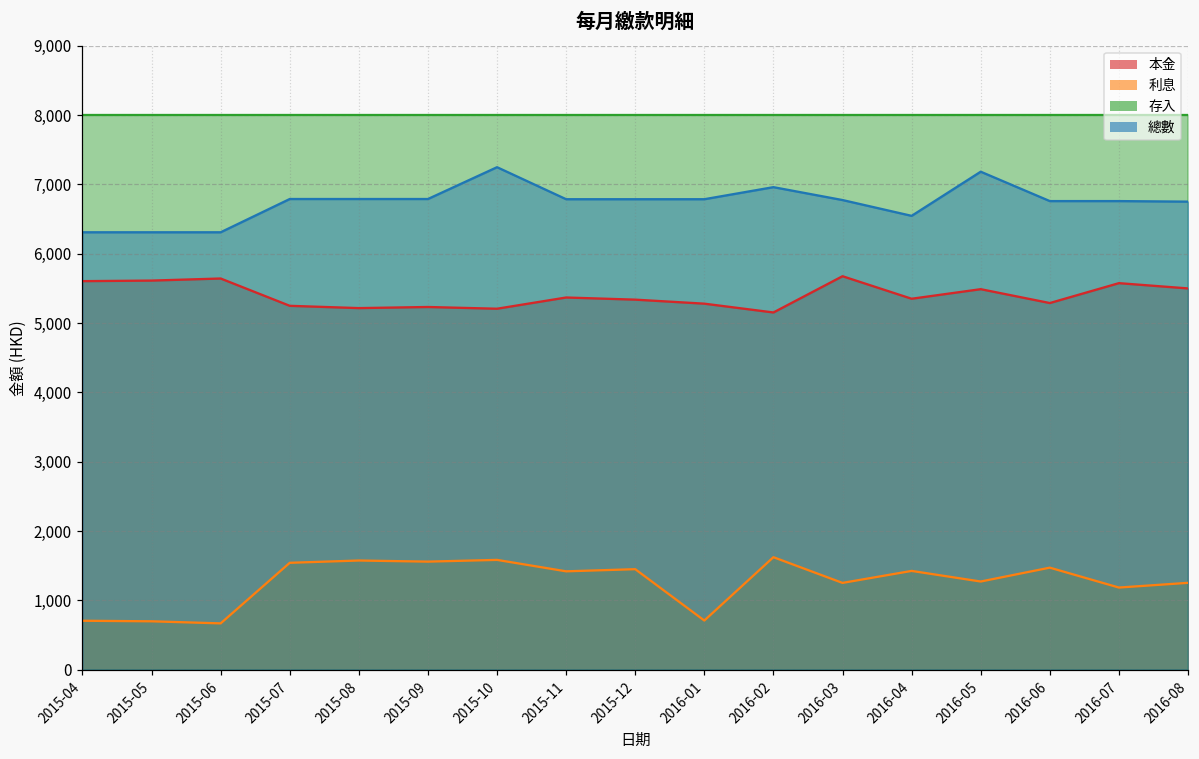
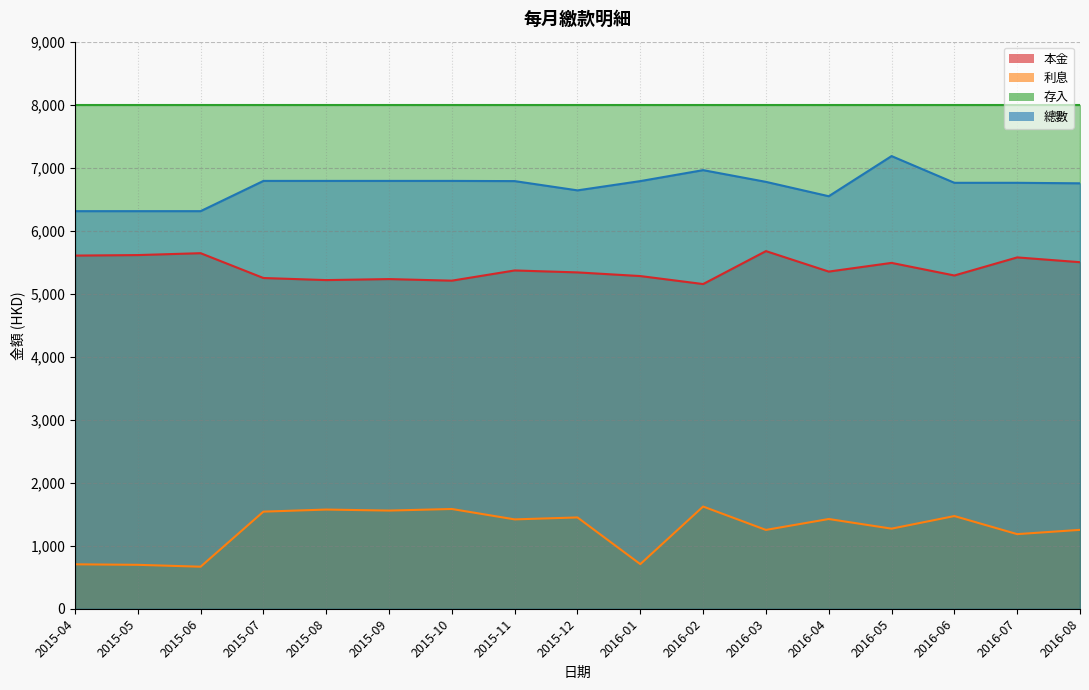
  {
    "本金": {
      "2015-04": "5,600",
      "2015-05": "5,600",
      "2015-06": "5,600",
      "2015-07": "5,200",
      "2015-08": "5,200",
      "2015-09": "5,200",
      "2015-10": "5,200",
      "2015-11": "5,400",
      "2015-12": "5,300",
      "2016-01": "5,300",
      "2016-02": "5,200",
      "2016-03": "5,700",
      "2016-04": "5,400",
      "2016-05": "5,500",
      "2016-06": "5,300",
      "2016-07": "5,600",
      "2016-08": "5,500"
    },
    "利息": {
      "2015-04": "700",
      "2015-05": "700",
      "2015-06": "700",
      "2015-07": "1,500",
      "2015-08": "1,600",
      "2015-09": "1,600",
      "2015-10": "1,600",
      "2015-11": "1,400",
      "2015-12": "1,400",
      "2016-01": "700",
      "2016-02": "1,600",
      "2016-03": "1,300",
      "2016-04": "1,400",
      "2016-05": "1,300",
      "2016-06": "1,500",
      "2016-07": "1,200",
      "2016-08": "1,300"
    },
    "存入": {
      "2015-04": "8,000",
      "2015-05": "8,000",
      "2015-06": "8,000",
      "2015-07": "8,000",
      "2015-08": "8,000",
      "2015-09": "8,000",
      "2015-10": "8,000",
      "2015-11": "8,000",
      "2015-12": "8,000",
      "2016-01": "8,000",
      "2016-02": "8,000",
      "2016-03": "8,000",
      "2016-04": "8,000",
      "2016-05": "8,000",
      "2016-06": "8,000",
      "2016-08": "8,000"
    },
    "總數": {
      "2015-04": "6,300",
      "2015-05": "6,300",
      "2015-06": "6,300",
      "2015-07": "6,800",
      "2015-08": "6,800",
      "2015-09": "6,800",
-     "2015-10": "7,200",
+     "2015-10": "6,800",
      "2015-11": "6,800",
-     "2015-12": "6,800",
+     "2015-12": "6,600",
      "2016-01": "6,800",
      "2016-02": "7,000",
      "2016-03": "6,800",
      "2016-04": "6,500",
      "2016-05": "7,200",
      "2016-06": "6,800",
      "2016-07": "6,800",
      "2016-08": "6,800"
    }
  }
